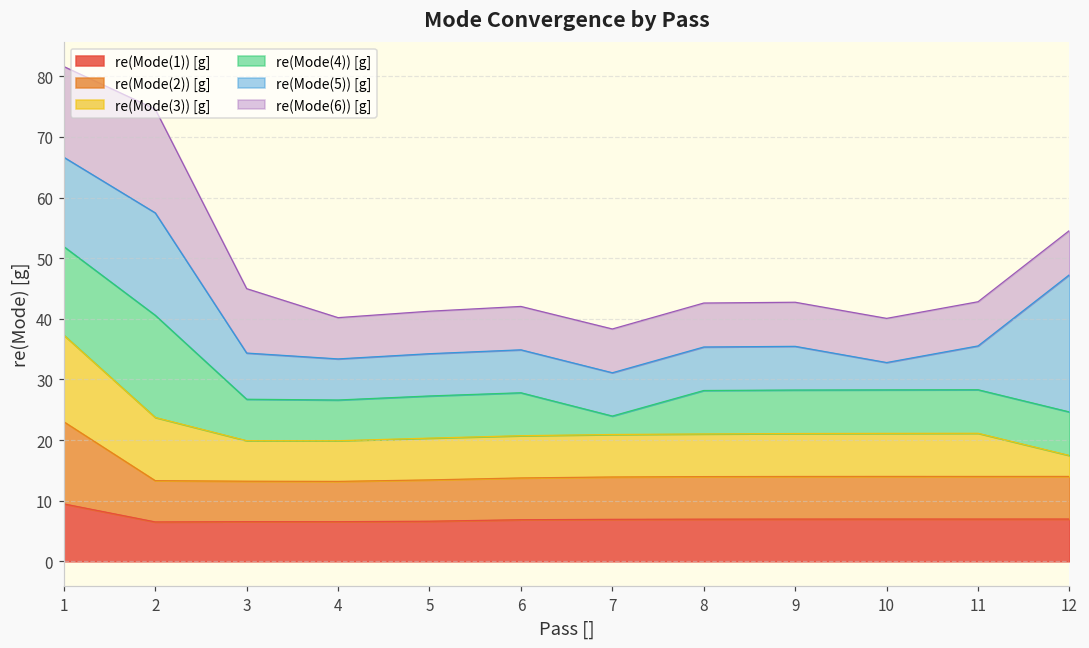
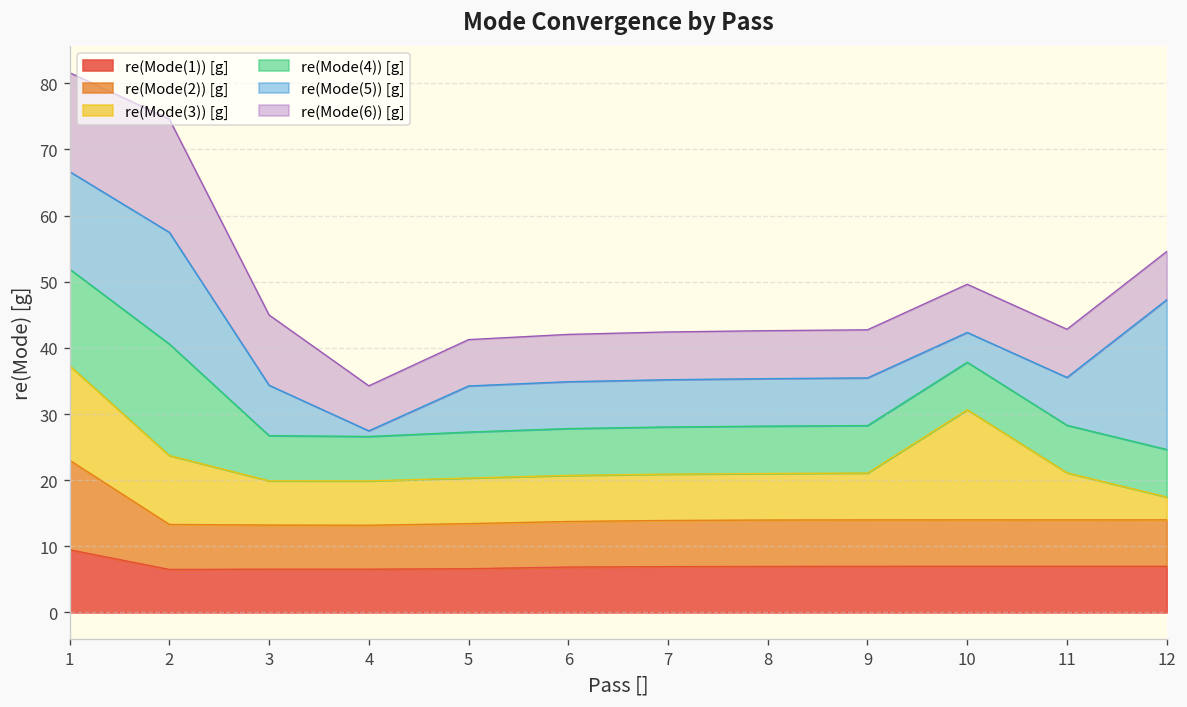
  {
    "re(Mode(3)) [g]": {
      "1": 14,
      "2": 10,
      "3": 7,
      "4": 7,
      "5": 7,
      "6": 7,
      "7": 7,
      "8": 7,
      "9": 7,
-     "10": 7,
+     "10": 17,
      "11": 7,
      "12": 3
    },
    "re(Mode(4)) [g]": {
      "1": 15,
      "2": 17,
      "3": 7,
      "4": 7,
      "5": 7,
      "6": 7,
-     "7": 3,
+     "7": 7,
      "8": 7,
      "9": 7,
      "10": 7,
      "11": 7,
      "12": 7
    },
    "re(Mode(5)) [g]": {
      "1": 15,
      "2": 17,
      "3": 8,
-     "4": 7,
+     "4": 1,
      "5": 7,
      "6": 7,
      "7": 7,
      "8": 7,
      "9": 7,
      "10": 5,
      "11": 7,
      "12": 23
    },
    "re(Mode(6)) [g]": {
      "1": 15,
      "3": 11,
      "4": 7,
      "5": 7,
      "6": 7,
      "7": 7,
      "8": 7,
      "9": 7,
      "10": 7,
      "11": 7,
      "12": 7
    }
  }
